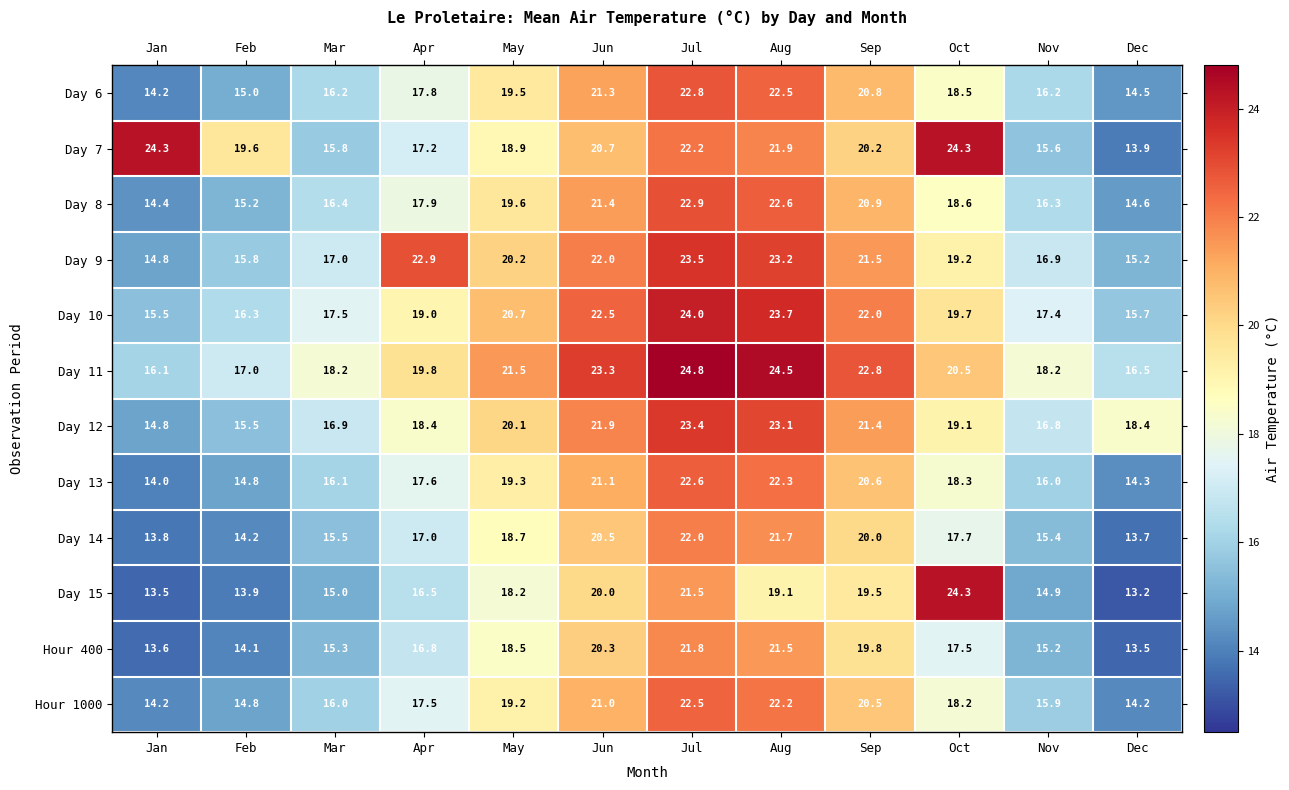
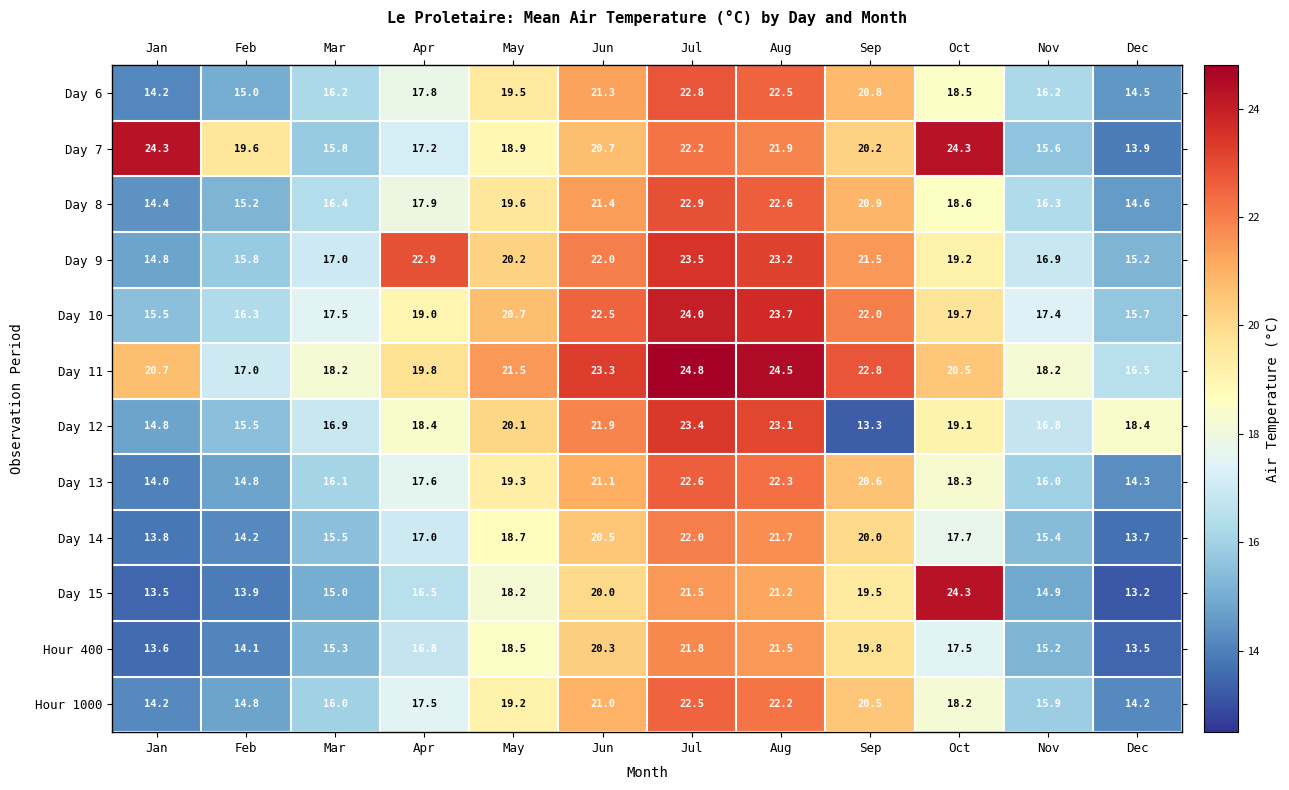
  {
    "Day 6": {
      "Jan": 14.2,
      "Feb": 15.0,
      "Mar": 16.2,
      "Apr": 17.8,
      "May": 19.5,
      "Jun": 21.3,
      "Jul": 22.8,
      "Aug": 22.5,
      "Sep": 20.8,
      "Oct": 18.5,
      "Nov": 16.2,
      "Dec": 14.5
    },
    "Day 7": {
      "Jan": 24.3,
      "Feb": 19.6,
      "Mar": 15.8,
      "Apr": 17.2,
      "May": 18.9,
      "Jun": 20.7,
      "Jul": 22.2,
      "Aug": 21.9,
      "Sep": 20.2,
      "Oct": 24.3,
      "Nov": 15.6,
      "Dec": 13.9
    },
    "Day 8": {
      "Jan": 14.4,
      "Feb": 15.2,
      "Mar": 16.4,
      "Apr": 17.9,
      "May": 19.6,
      "Jun": 21.4,
      "Jul": 22.9,
      "Aug": 22.6,
      "Sep": 20.9,
      "Oct": 18.6,
      "Nov": 16.3,
      "Dec": 14.6
    },
    "Day 9": {
      "Jan": 14.8,
      "Feb": 15.8,
      "Mar": 17.0,
      "Apr": 22.9,
      "May": 20.2,
      "Jun": 22.0,
      "Jul": 23.5,
      "Aug": 23.2,
      "Sep": 21.5,
      "Oct": 19.2,
      "Nov": 16.9,
      "Dec": 15.2
    },
    "Day 10": {
      "Jan": 15.5,
      "Feb": 16.3,
      "Mar": 17.5,
      "Apr": 19.0,
      "May": 20.7,
      "Jun": 22.5,
      "Jul": 24.0,
      "Aug": 23.7,
      "Sep": 22.0,
      "Oct": 19.7,
      "Nov": 17.4,
      "Dec": 15.7
    },
    "Day 11": {
-     "Jan": 16.1,
+     "Jan": 20.7,
      "Feb": 17.0,
      "Mar": 18.2,
      "Apr": 19.8,
      "May": 21.5,
      "Jun": 23.3,
      "Jul": 24.8,
      "Aug": 24.5,
      "Sep": 22.8,
      "Oct": 20.5,
      "Nov": 18.2,
      "Dec": 16.5
    },
    "Day 12": {
      "Jan": 14.8,
      "Feb": 15.5,
      "Mar": 16.9,
      "Apr": 18.4,
      "May": 20.1,
      "Jun": 21.9,
      "Jul": 23.4,
      "Aug": 23.1,
-     "Sep": 21.4,
+     "Sep": 13.3,
      "Oct": 19.1,
      "Nov": 16.8,
      "Dec": 18.4
    },
    "Day 13": {
      "Jan": 14.0,
      "Feb": 14.8,
      "Mar": 16.1,
      "Apr": 17.6,
      "May": 19.3,
      "Jun": 21.1,
      "Jul": 22.6,
      "Aug": 22.3,
      "Sep": 20.6,
      "Oct": 18.3,
      "Nov": 16.0,
      "Dec": 14.3
    },
    "Day 14": {
      "Jan": 13.8,
      "Feb": 14.2,
      "Mar": 15.5,
      "Apr": 17.0,
      "May": 18.7,
      "Jun": 20.5,
      "Jul": 22.0,
      "Aug": 21.7,
      "Sep": 20.0,
      "Oct": 17.7,
      "Nov": 15.4,
      "Dec": 13.7
    },
    "Day 15": {
      "Jan": 13.5,
      "Feb": 13.9,
      "Mar": 15.0,
      "Apr": 16.5,
      "May": 18.2,
      "Jun": 20.0,
      "Jul": 21.5,
-     "Aug": 19.1,
+     "Aug": 21.2,
      "Sep": 19.5,
      "Oct": 24.3,
      "Nov": 14.9,
      "Dec": 13.2
    },
    "Hour 400": {
      "Jan": 13.6,
      "Feb": 14.1,
      "Mar": 15.3,
      "Apr": 16.8,
      "May": 18.5,
      "Jun": 20.3,
      "Jul": 21.8,
      "Aug": 21.5,
      "Sep": 19.8,
      "Oct": 17.5,
      "Nov": 15.2,
      "Dec": 13.5
    },
    "Hour 1000": {
      "Jan": 14.2,
      "Feb": 14.8,
      "Mar": 16.0,
      "Apr": 17.5,
      "May": 19.2,
      "Jun": 21.0,
      "Jul": 22.5,
      "Aug": 22.2,
      "Sep": 20.5,
      "Oct": 18.2,
      "Nov": 15.9,
      "Dec": 14.2
    }
  }
